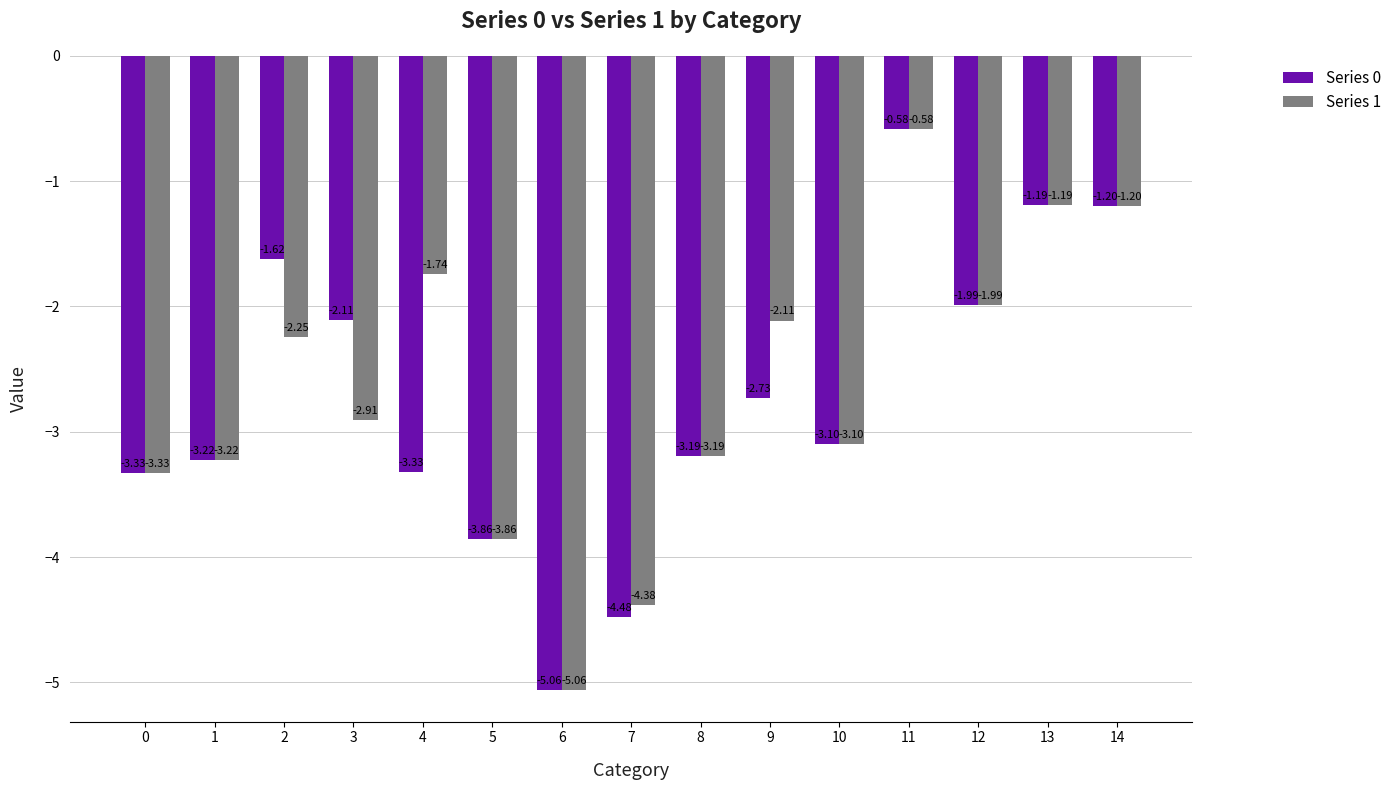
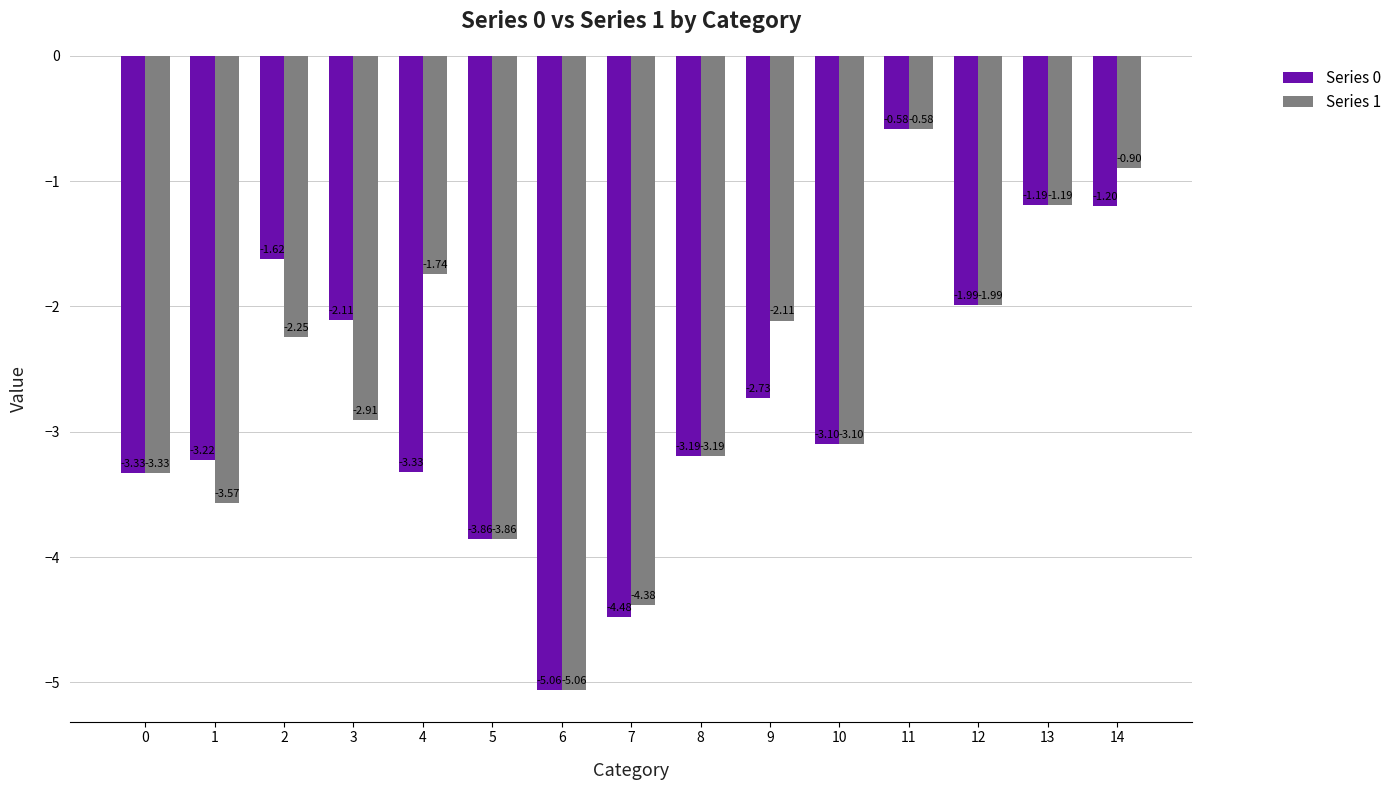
  {
    "Series 0": {
      "0": -3.33,
      "1": -3.22,
      "2": -1.62,
      "3": -2.11,
      "4": -3.33,
      "5": -3.86,
      "6": -5.06,
      "7": -4.48,
      "8": -3.19,
      "9": -2.73,
      "10": -3.10,
      "11": -0.58,
      "12": -1.99,
      "13": -1.19,
      "14": -1.20
    },
    "Series 1": {
      "0": -3.33,
-     "1": -3.22,
+     "1": -3.57,
      "2": -2.25,
      "3": -2.91,
      "4": -1.74,
      "5": -3.86,
      "6": -5.06,
      "7": -4.38,
      "8": -3.19,
      "9": -2.11,
      "10": -3.10,
      "11": -0.58,
      "12": -1.99,
      "13": -1.19,
-     "14": -1.20
+     "14": -0.90
    }
  }
